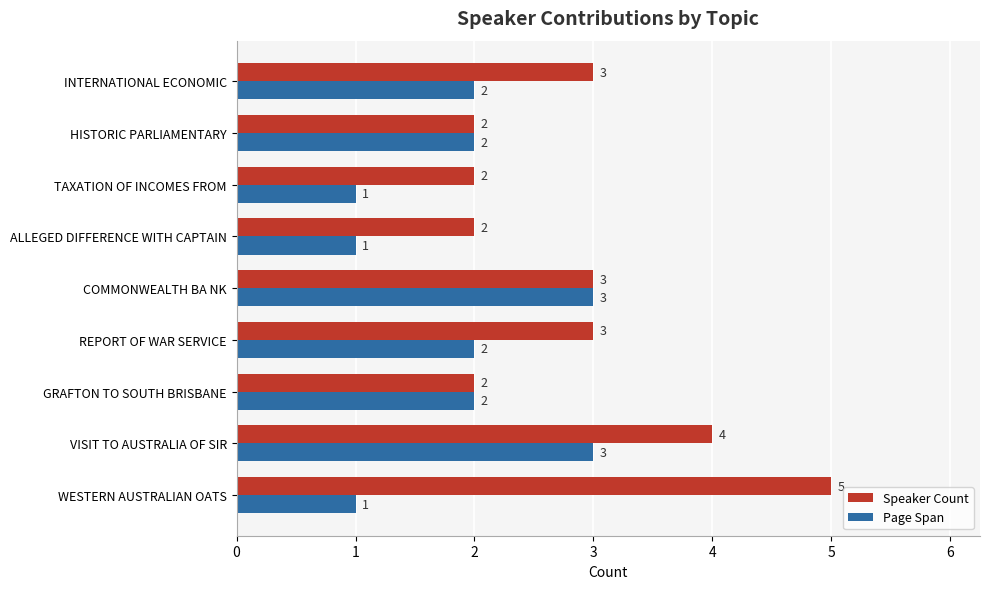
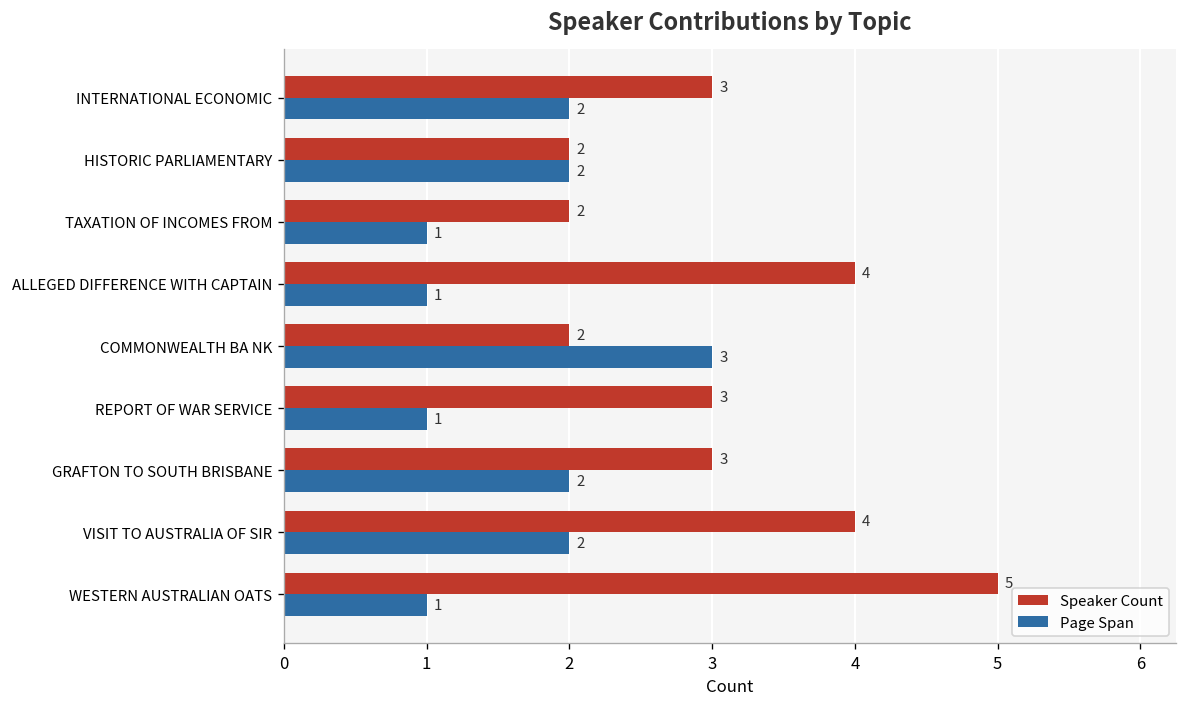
  {
    "Speaker Count": {
      "INTERNATIONAL ECONOMIC": 3,
      "HISTORIC PARLIAMENTARY": 2,
      "TAXATION OF INCOMES FROM": 2,
-     "ALLEGED DIFFERENCE WITH CAPTAIN": 2,
-     "COMMONWEALTH BA NK": 3,
+     "ALLEGED DIFFERENCE WITH CAPTAIN": 4,
+     "COMMONWEALTH BA NK": 2,
      "REPORT OF WAR SERVICE": 3,
-     "GRAFTON TO SOUTH BRISBANE": 2,
+     "GRAFTON TO SOUTH BRISBANE": 3,
      "VISIT TO AUSTRALIA OF SIR": 4
    },
    "Page Span": {
      "INTERNATIONAL ECONOMIC": 2,
      "HISTORIC PARLIAMENTARY": 2,
      "TAXATION OF INCOMES FROM": 1,
      "ALLEGED DIFFERENCE WITH CAPTAIN": 1,
      "COMMONWEALTH BA NK": 3,
-     "REPORT OF WAR SERVICE": 2,
+     "REPORT OF WAR SERVICE": 1,
      "GRAFTON TO SOUTH BRISBANE": 2,
-     "VISIT TO AUSTRALIA OF SIR": 3,
+     "VISIT TO AUSTRALIA OF SIR": 2,
      "WESTERN AUSTRALIAN OATS": 1
    }
  }
